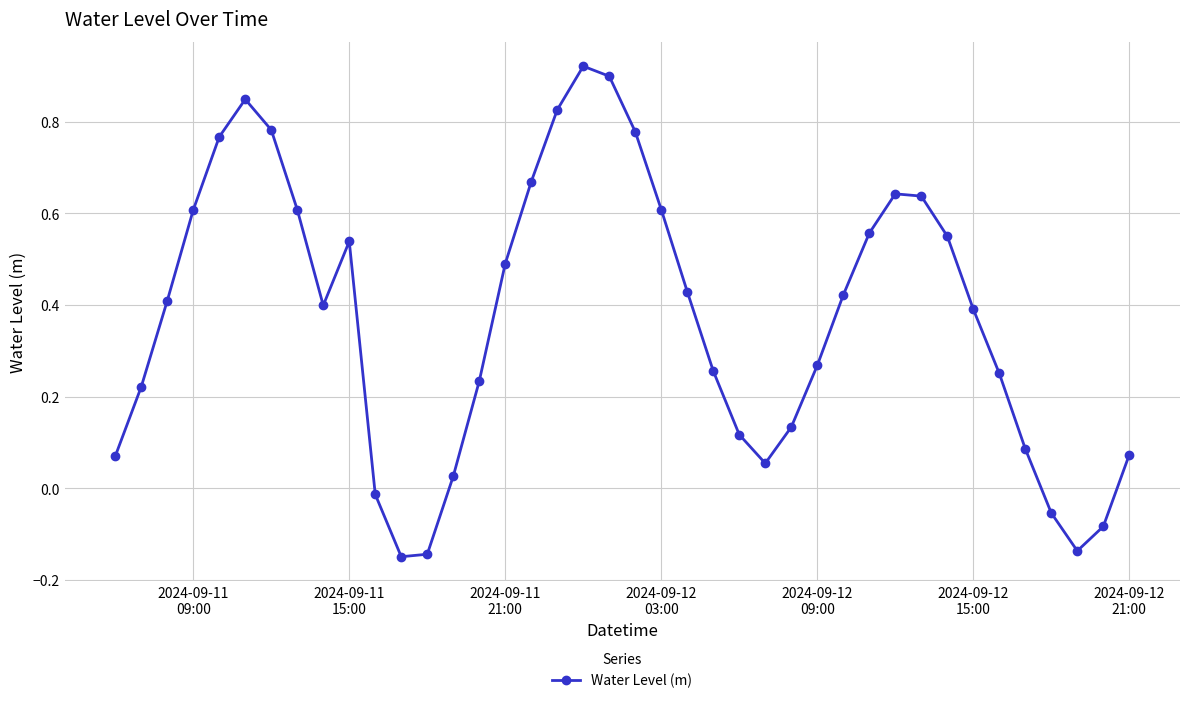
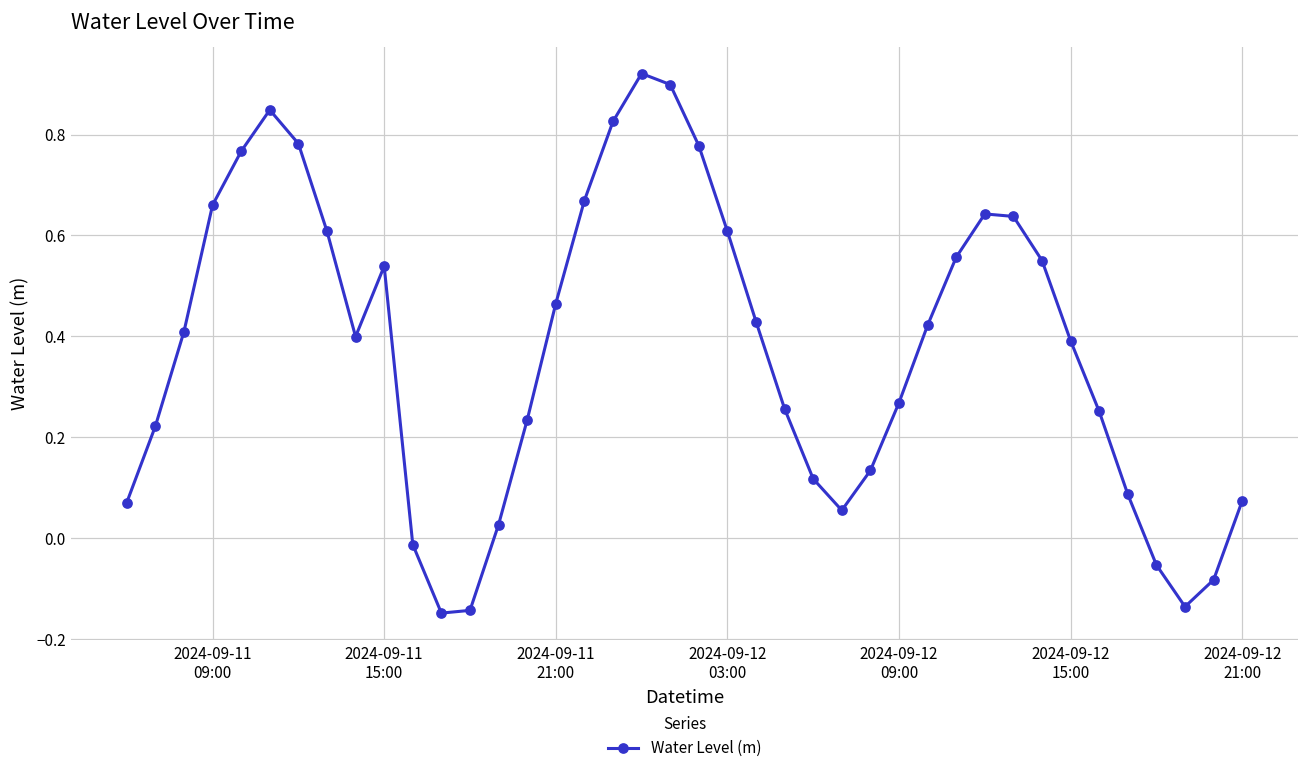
  {
-   "2024-09-11 09:00": 0.61,
+   "2024-09-11 09:00": 0.66,
    "2024-09-11 15:00": 0.54,
-   "2024-09-11 21:00": 0.49,
+   "2024-09-11 21:00": 0.46,
    "2024-09-12 03:00": 0.61,
    "2024-09-12 09:00": 0.27,
    "2024-09-12 15:00": 0.39,
    "2024-09-12 21:00": 0.07
  }
